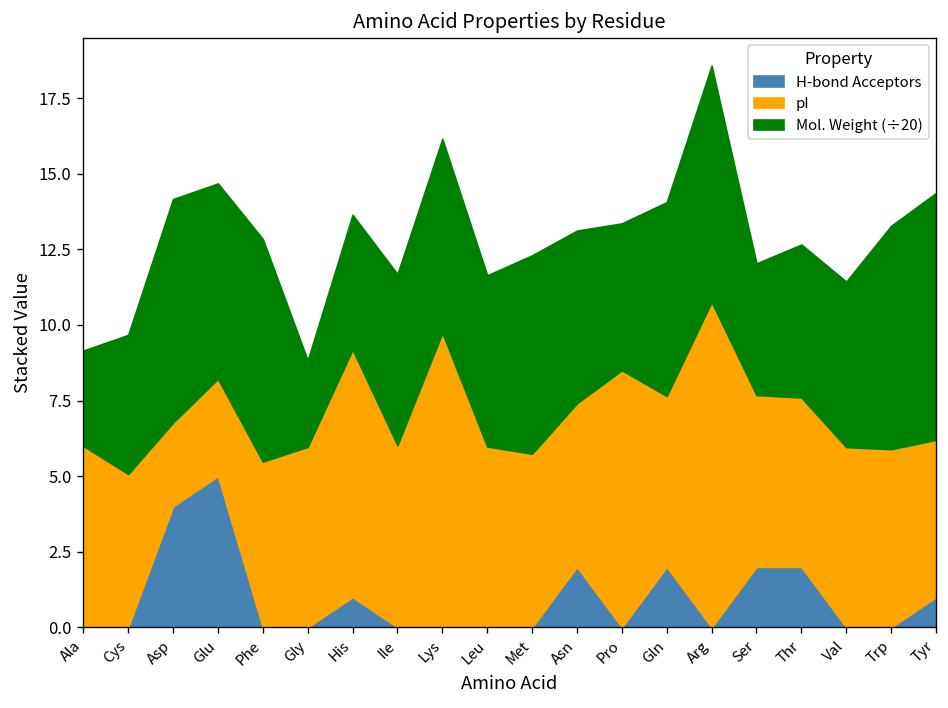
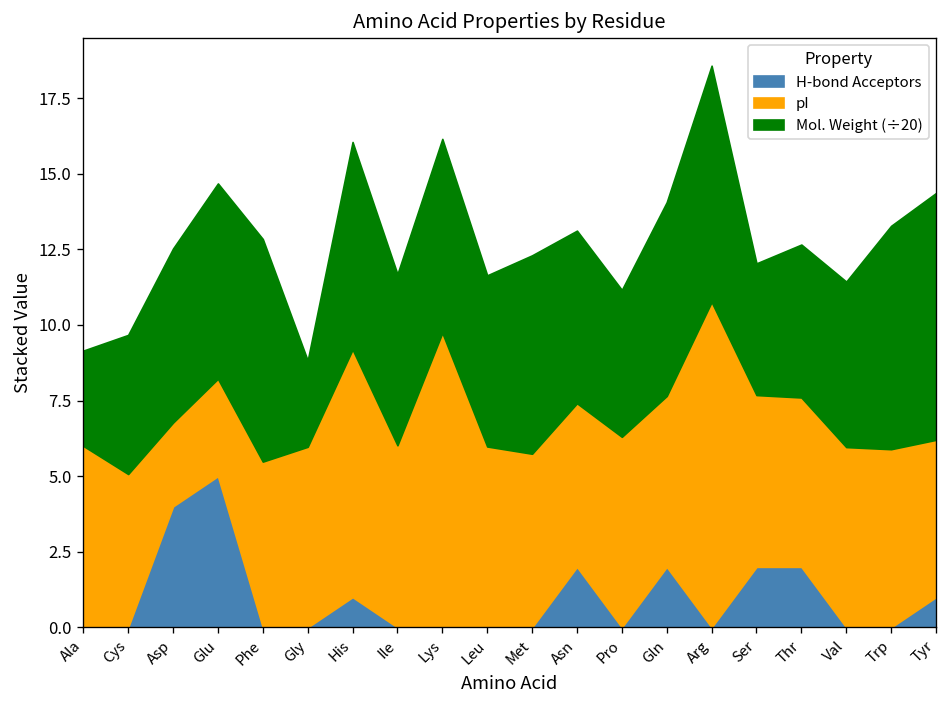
  {
    "pI": {
-     "Pro": 8.5
+     "Pro": 6.3
    },
    "Mol. Weight (÷20)": {
      "Ala": 3.2,
      "Cys": 4.6,
-     "Asp": 7.4,
+     "Asp": 5.8,
      "Glu": 6.5,
      "Phe": 7.4,
      "Gly": 2.9,
-     "His": 4.5,
+     "His": 6.9,
      "Ile": 5.7,
      "Lys": 6.4,
      "Leu": 5.7,
      "Met": 6.6,
      "Asn": 5.7,
      "Pro": 4.9,
      "Gln": 6.4,
      "Arg": 7.8,
      "Ser": 4.4,
      "Thr": 5.1,
      "Val": 5.5,
      "Trp": 7.4,
      "Tyr": 8.2
    }
  }
